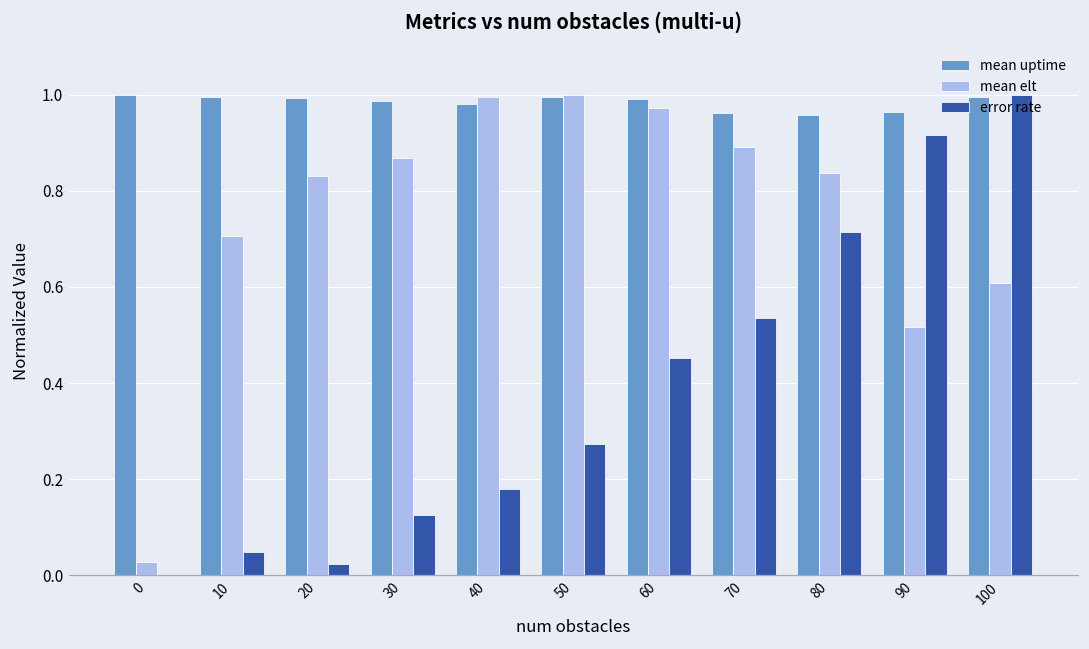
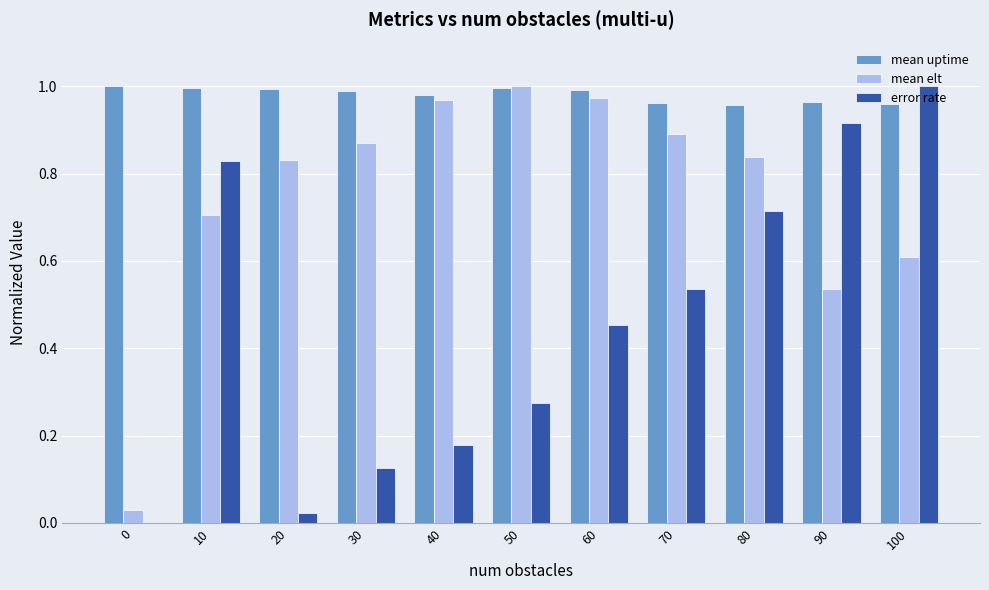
  {
    "mean uptime": {
      "0": 1.00,
      "10": 1.00,
      "20": 0.99,
      "30": 0.99,
      "40": 0.98,
      "50": 1.00,
      "60": 0.99,
      "70": 0.96,
      "80": 0.96,
      "90": 0.96,
-     "100": 0.99
+     "100": 0.96
    },
    "mean elt": {
      "0": 0.03,
      "10": 0.71,
      "20": 0.83,
      "30": 0.87,
-     "40": 1.00,
+     "40": 0.97,
      "50": 1.00,
      "60": 0.97,
      "70": 0.89,
      "80": 0.84,
-     "90": 0.52,
+     "90": 0.54,
      "100": 0.61
    },
    "error rate": {
      "0": 0.00,
-     "10": 0.05,
+     "10": 0.83,
      "20": 0.02,
      "30": 0.13,
      "40": 0.18,
      "50": 0.27,
      "60": 0.45,
      "70": 0.54,
      "80": 0.71,
      "90": 0.92,
      "100": 1.00
    }
  }
